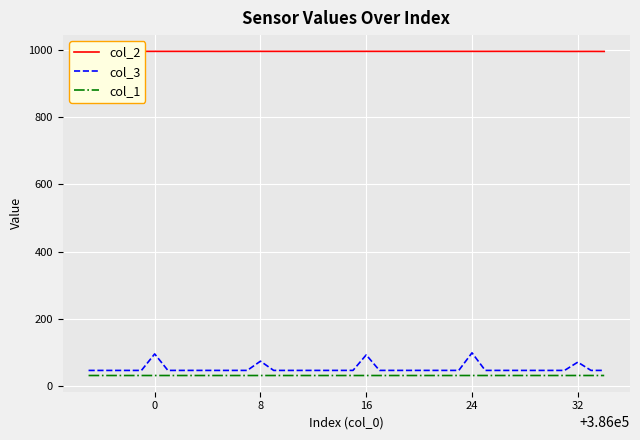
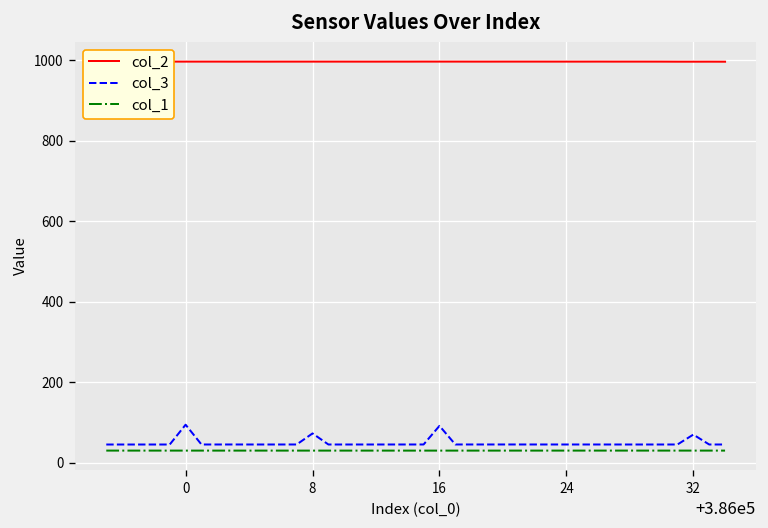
  {
    "col_2": {
      "0": 1000,
      "8": 1000,
      "16": 1000,
      "24": 1000,
      "32": 1000
    },
    "col_3": {
      "0": 100,
      "8": 70,
      "16": 90,
-     "24": 100,
+     "24": 50,
      "32": 70
    },
    "col_1": {
      "0": 30,
      "8": 30,
      "16": 30,
      "24": 30,
      "32": 30
    }
  }
